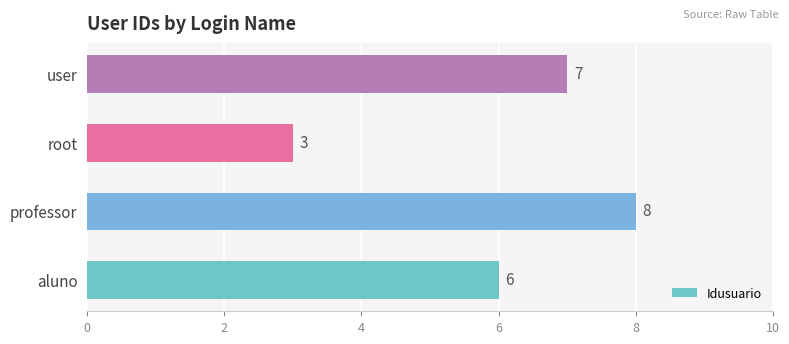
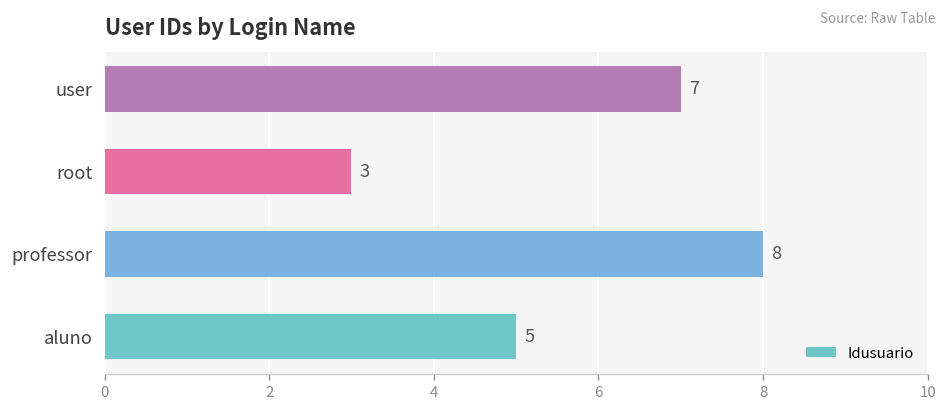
  {
    "user": 7,
    "root": 3,
    "professor": 8,
-   "aluno": 6
+   "aluno": 5
  }
